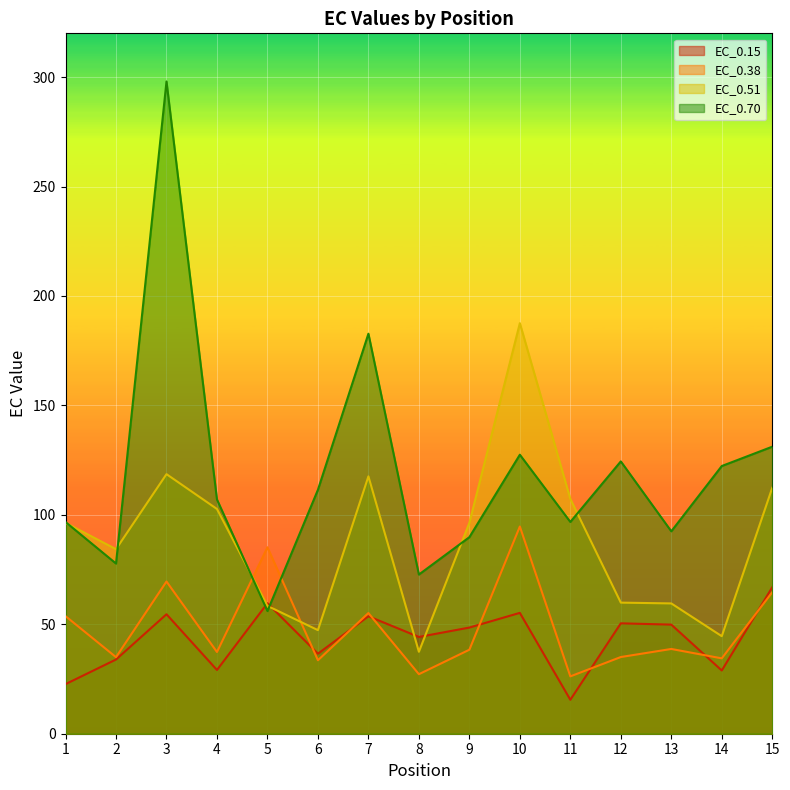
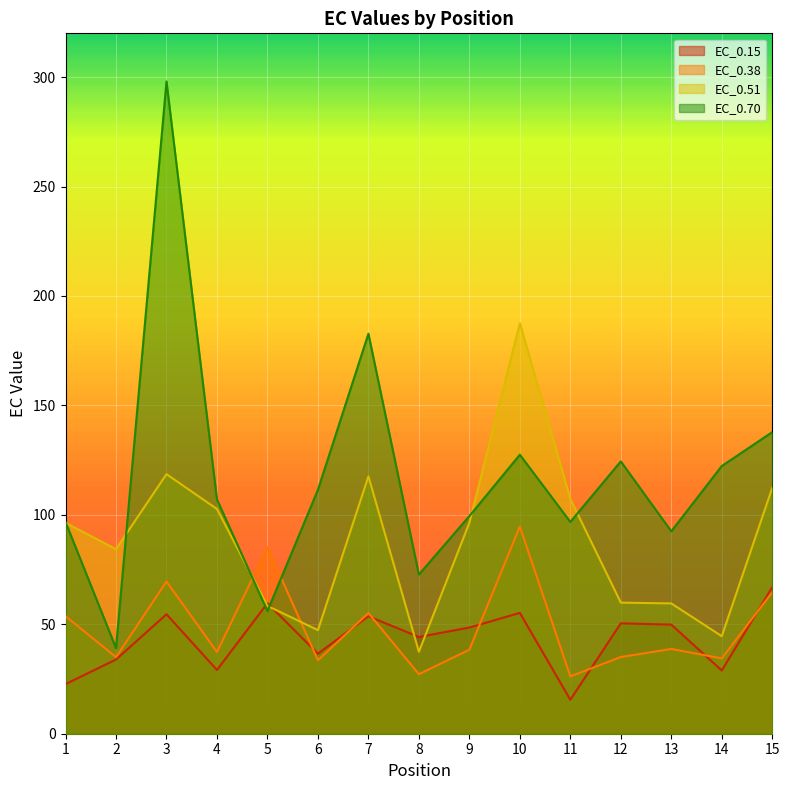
  {
    "EC_0.15": {
      "1": 23,
      "3": 55,
      "4": 29,
      "5": 60,
      "6": 37,
      "7": 54,
      "8": 44,
      "9": 49,
      "10": 55,
      "11": 16,
      "12": 50,
      "13": 50,
      "14": 29,
      "15": 67
    },
    "EC_0.70": {
-     "2": 78,
+     "2": 39,
      "3": 298,
      "4": 107,
      "5": 56,
      "6": 111,
      "7": 183,
      "8": 73,
-     "9": 90,
+     "9": 99,
      "10": 127,
      "11": 97,
      "12": 124,
      "13": 92,
      "14": 122,
-     "15": 131
+     "15": 138
    }
  }
